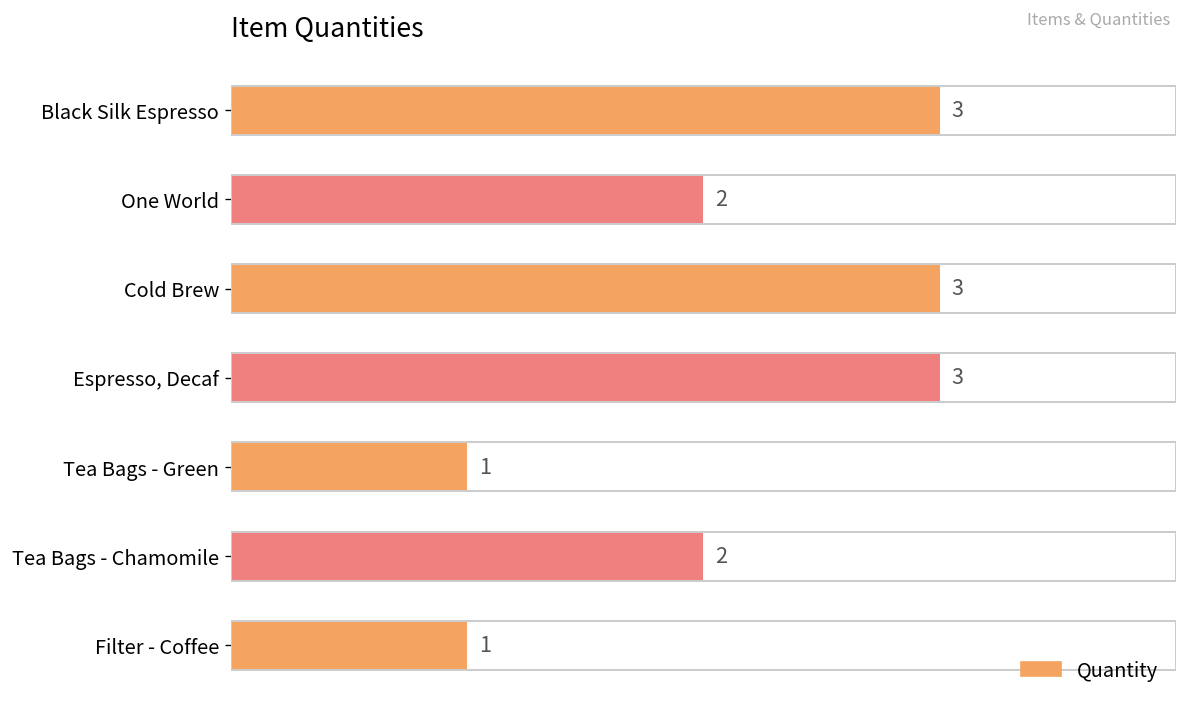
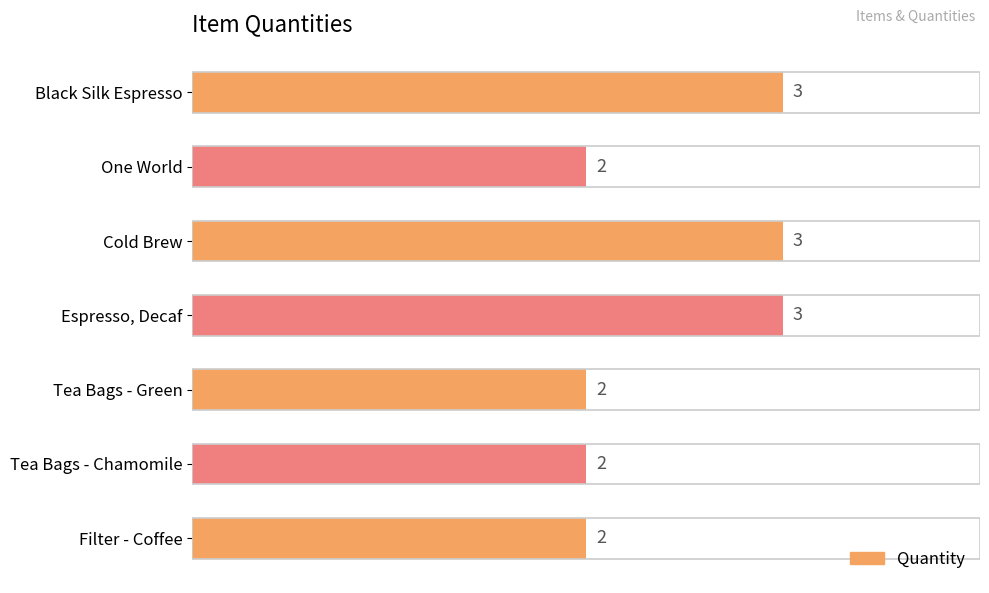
  {
    "Black Silk Espresso": 3,
    "One World": 2,
    "Cold Brew": 3,
    "Espresso, Decaf": 3,
-   "Tea Bags - Green": 1,
+   "Tea Bags - Green": 2,
    "Tea Bags - Chamomile": 2,
-   "Filter - Coffee": 1
+   "Filter - Coffee": 2
  }
